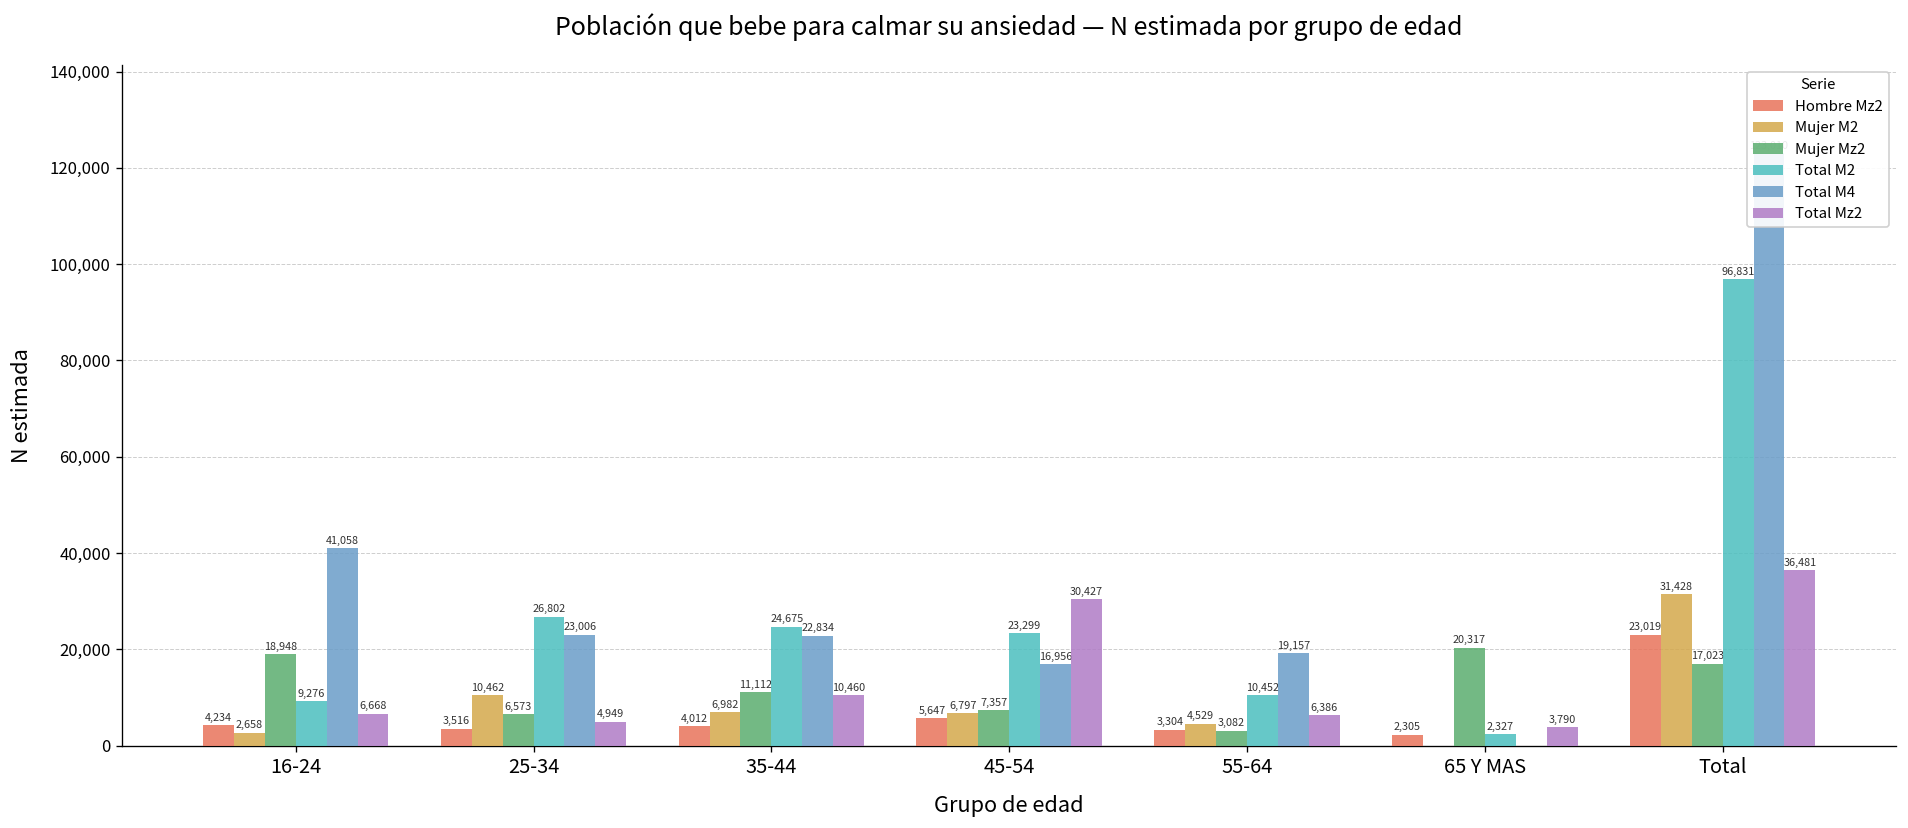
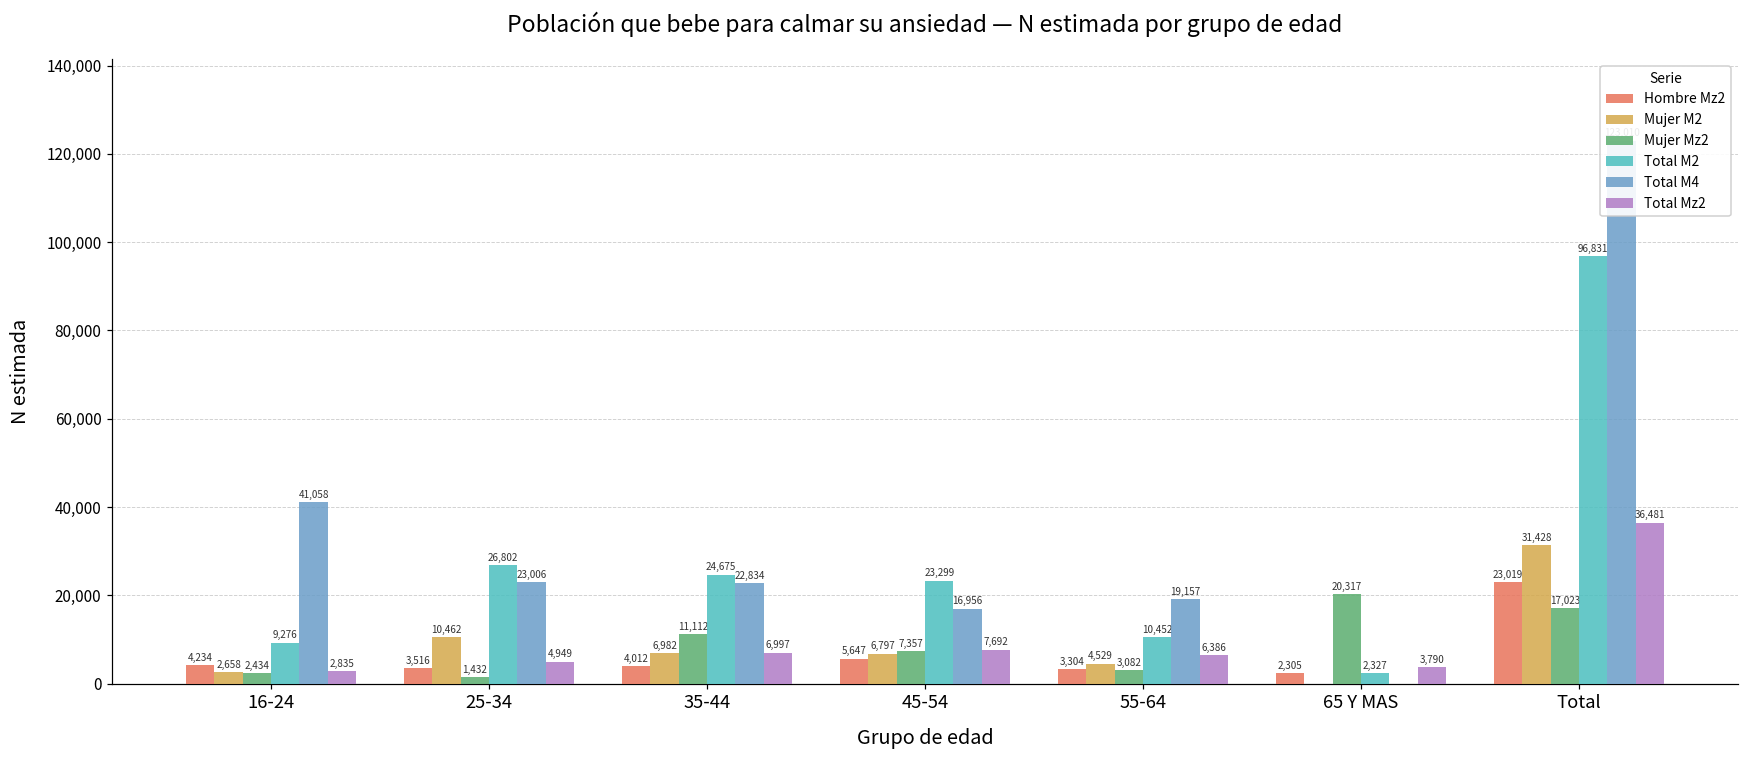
  {
    "Mujer Mz2": {
-     "16-24": "18,948",
-     "25-34": "6,573",
+     "16-24": "2,434",
+     "25-34": "1,432",
      "35-44": "11,112",
      "45-54": "7,357",
      "55-64": "3,082",
      "65 Y MAS": "20,317",
      "Total": "17,023"
    },
    "Total Mz2": {
-     "16-24": "6,668",
+     "16-24": "2,835",
      "25-34": "4,949",
-     "35-44": "10,460",
-     "45-54": "30,427",
+     "35-44": "6,997",
+     "45-54": "7,692",
      "55-64": "6,386",
      "65 Y MAS": "3,790",
      "Total": "36,481"
    }
  }
